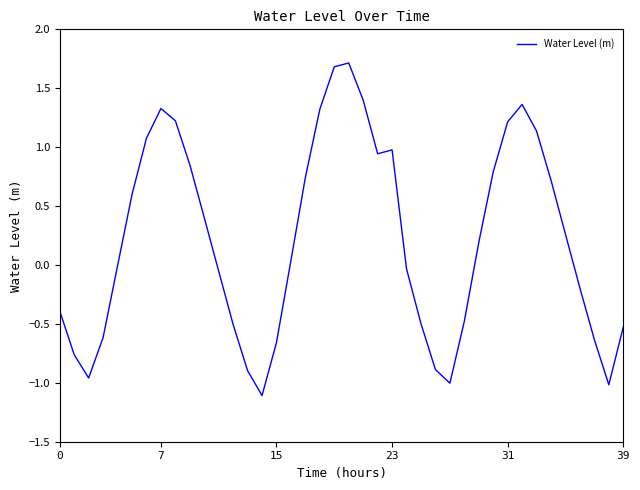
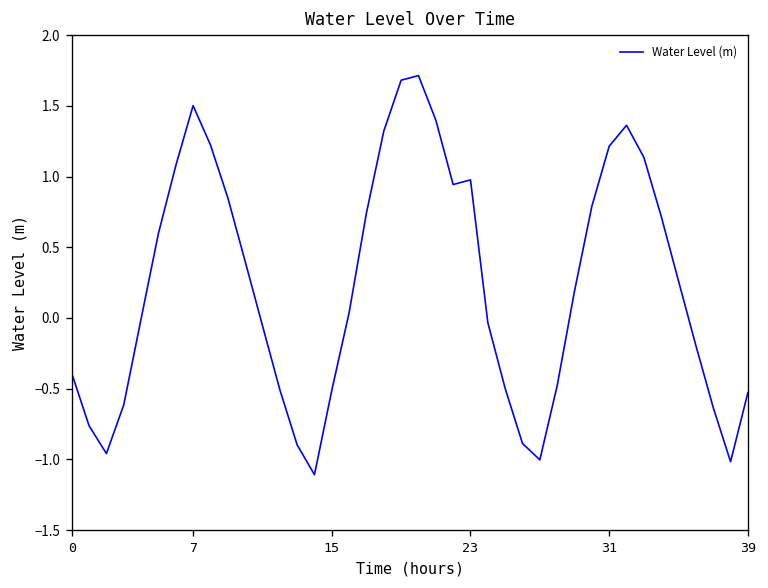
  {
    "0": -0.39,
-   "7": 1.33,
-   "15": -0.66,
+   "7": 1.50,
+   "15": -0.51,
    "23": 0.98,
    "31": 1.21,
    "39": -0.53
  }
